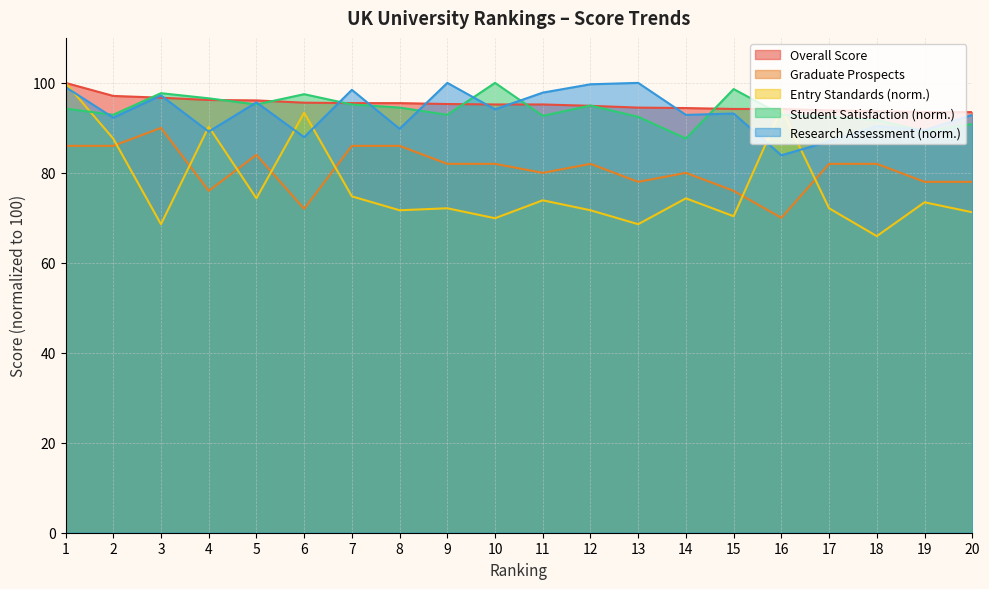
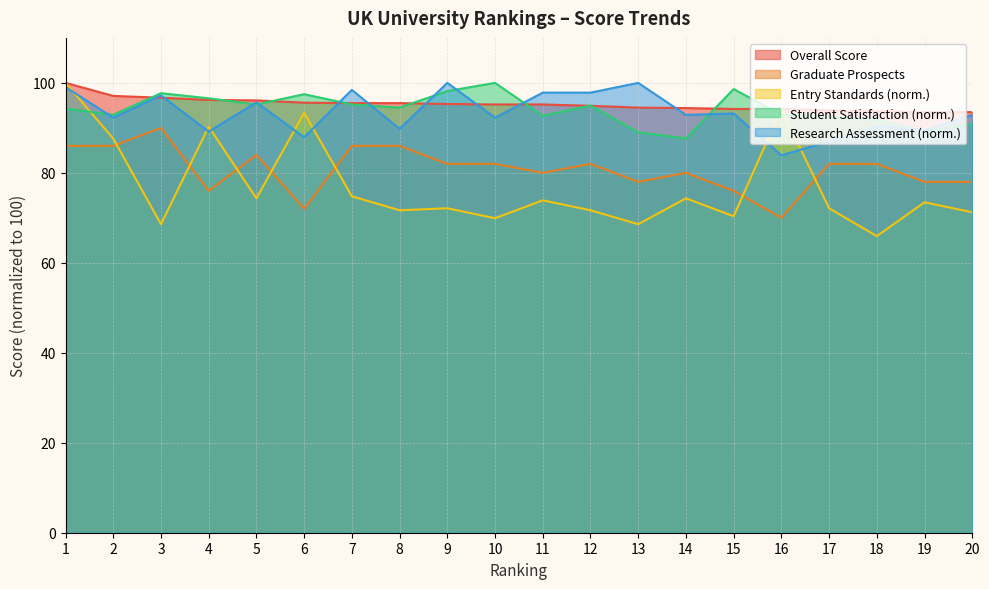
  {
    "Student Satisfaction (norm.)": {
      "1": 94,
      "2": 93,
      "6": 97,
      "8": 95,
-     "9": 93,
+     "9": 98,
      "10": 100,
      "11": 93,
-     "13": 92,
+     "13": 89,
      "14": 88,
      "15": 99,
      "20": 91
    },
    "Research Assessment (norm.)": {
      "1": 99,
      "2": 92,
      "4": 89,
      "6": 88,
      "7": 98,
      "8": 90,
      "9": 100,
-     "10": 94,
+     "10": 92,
      "11": 98,
-     "12": 100,
+     "12": 98,
      "13": 100,
      "14": 93,
      "15": 93,
      "16": 84,
      "20": 93
    }
  }
